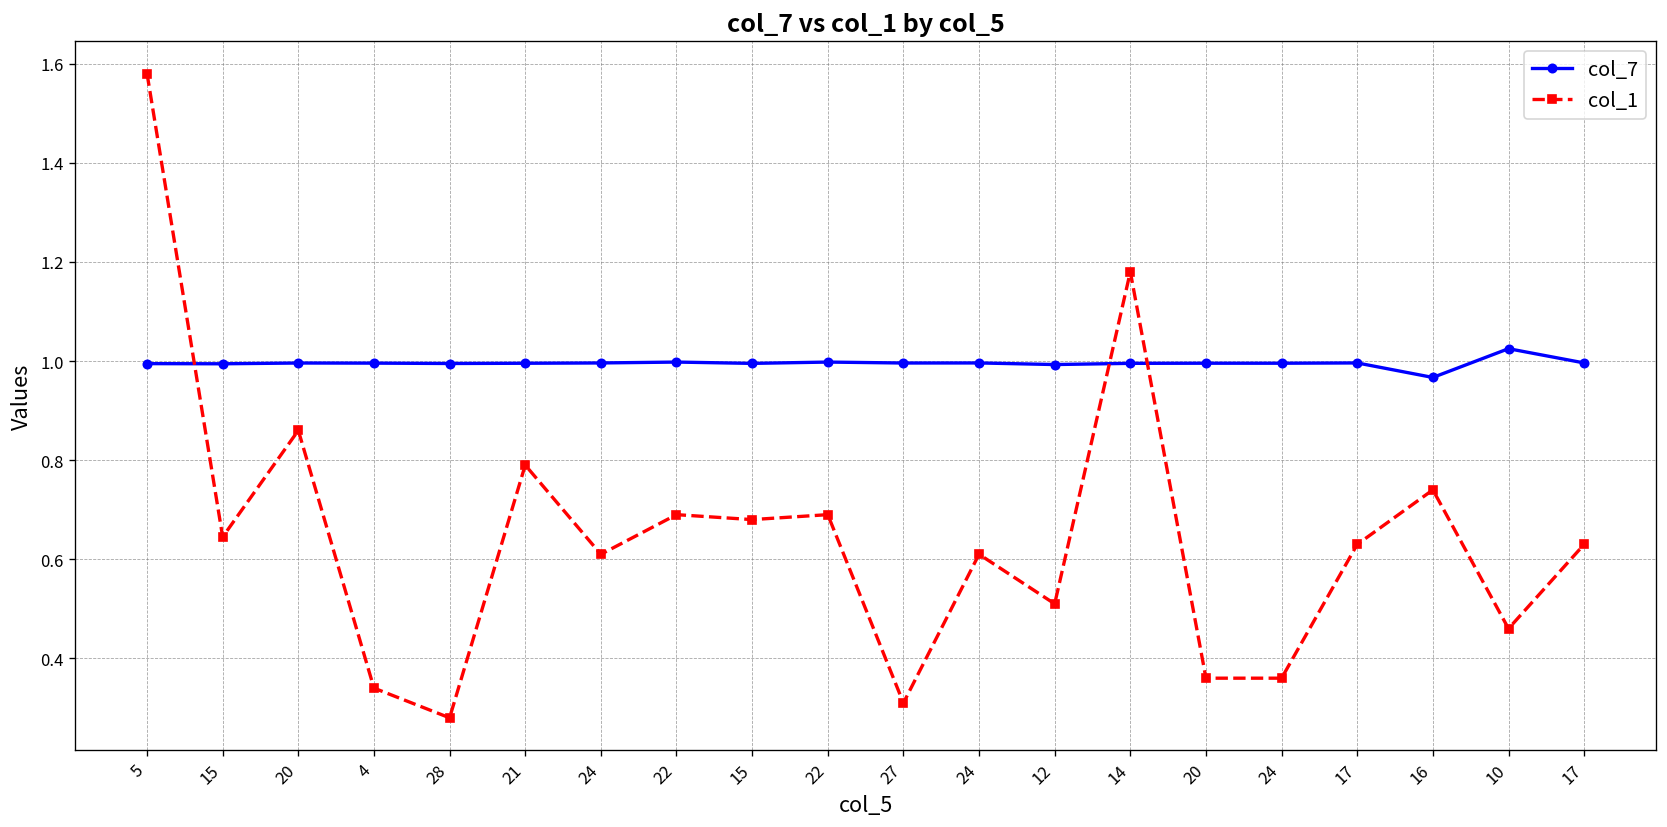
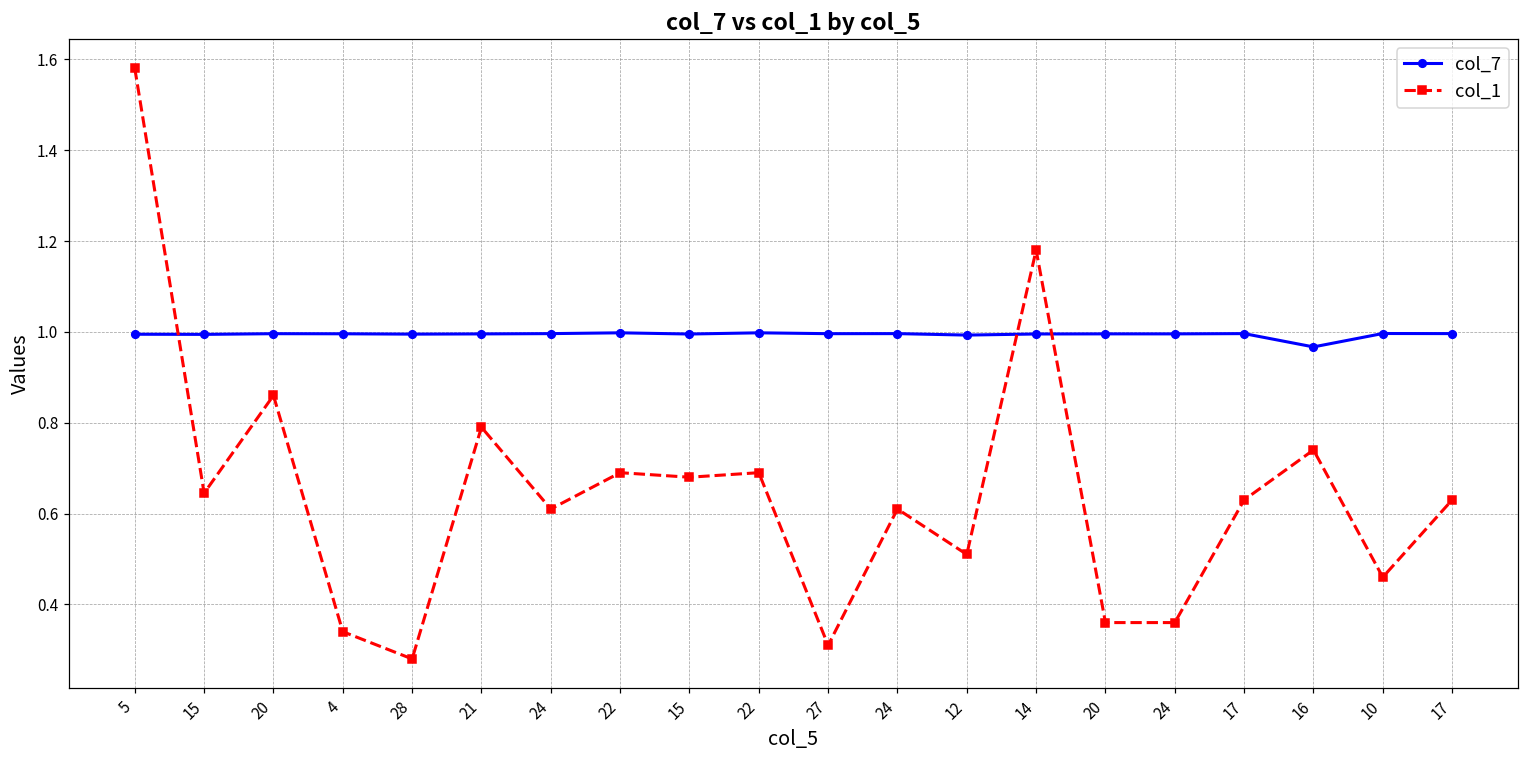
  {
    "col_7": {
      "5": 0.99,
      "4": 1.00,
      "28": 1.00,
      "21": 1.00,
      "27": 1.00,
      "12": 0.99,
      "14": 1.00,
      "16": 0.97,
-     "10": 1.02
+     "10": 1.00
    },
    "col_1": {
      "5": 1.58,
      "4": 0.34,
      "28": 0.28,
      "21": 0.79,
      "27": 0.31,
      "12": 0.51,
      "14": 1.18,
      "16": 0.74,
      "10": 0.46
    }
  }
